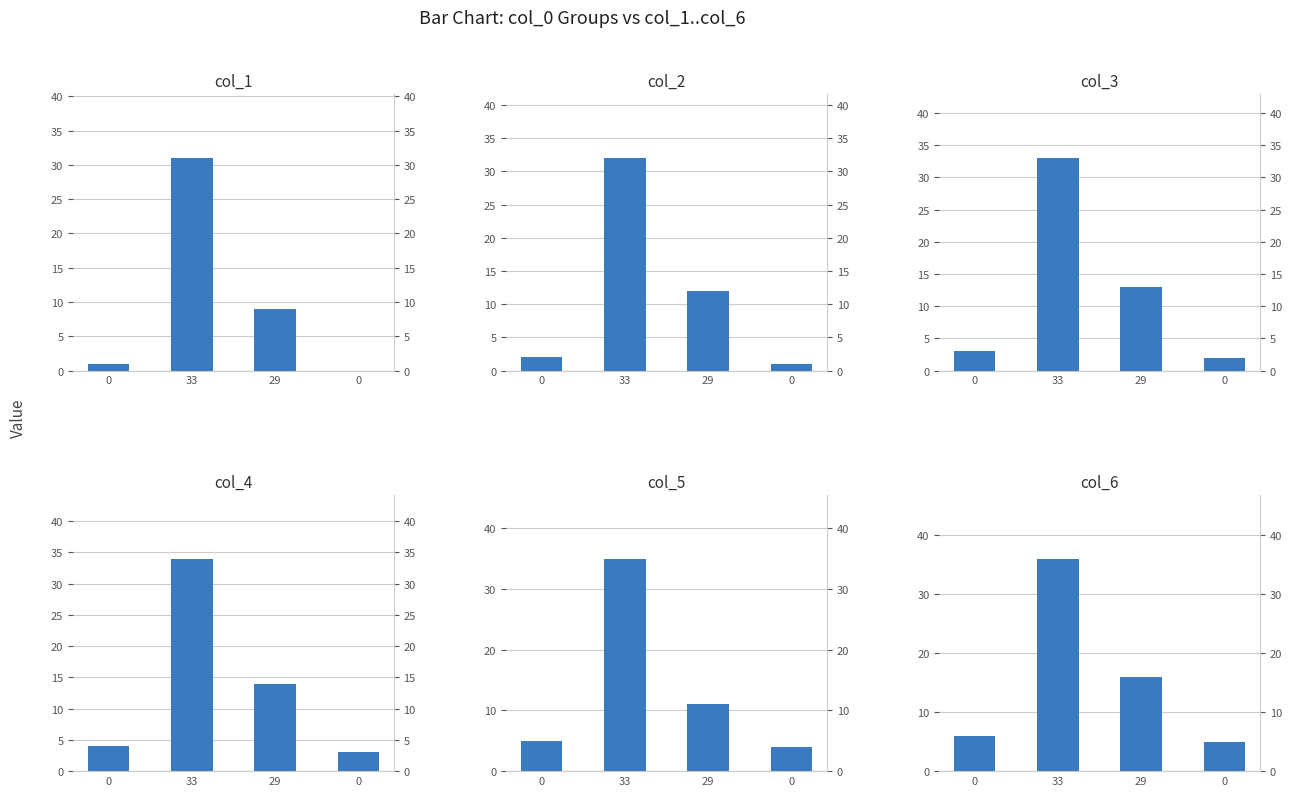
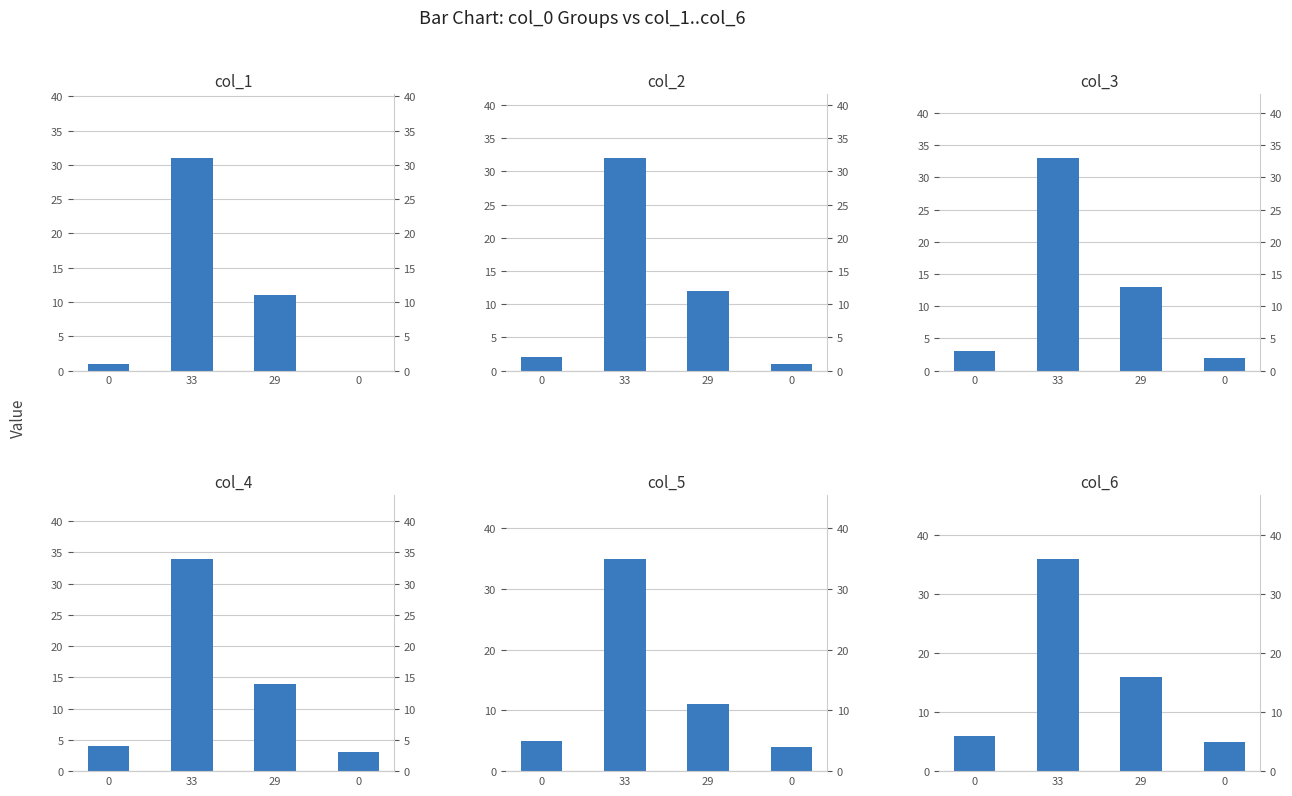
  {
    "col_1": {
      "33": 31,
-     "29": 9
+     "29": 11
    },
    "col_2": {
      "33": 32,
      "29": 12
    },
    "col_3": {
      "33": 33,
      "29": 13
    },
    "col_4": {
      "33": 34,
      "29": 14
    },
    "col_5": {
      "33": 35,
      "29": 11
    },
    "col_6": {
      "33": 36,
      "29": 16
    }
  }
